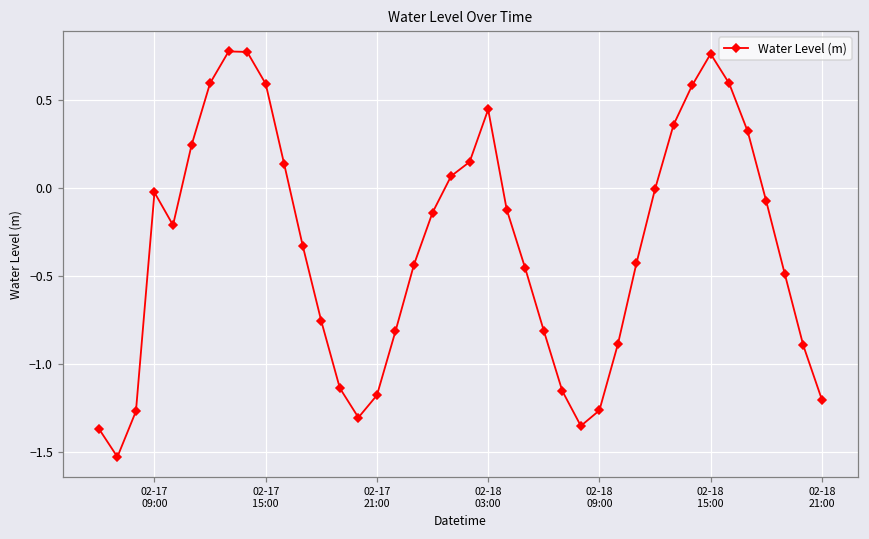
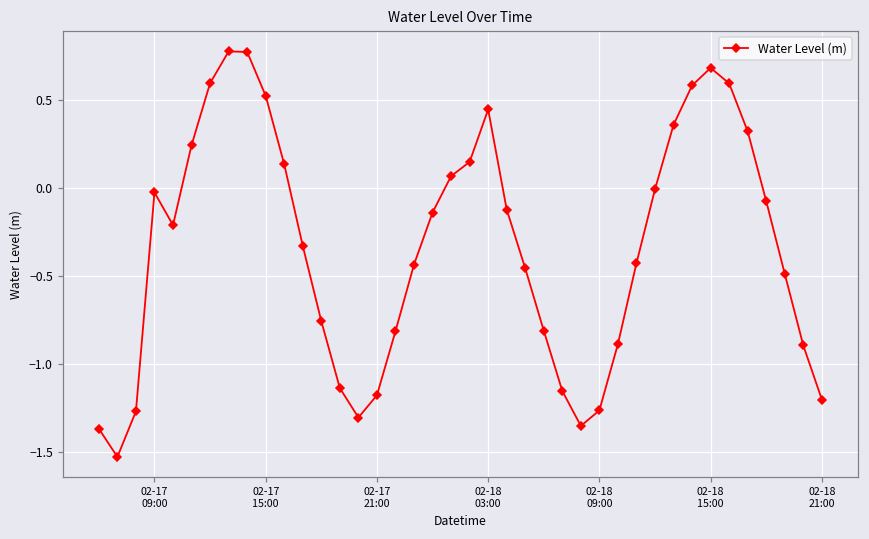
  {
    "02-17 09:00": -0.02,
-   "02-17 15:00": 0.59,
+   "02-17 15:00": 0.53,
    "02-17 21:00": -1.18,
    "02-18 03:00": 0.45,
    "02-18 09:00": -1.26,
-   "02-18 15:00": 0.76,
+   "02-18 15:00": 0.68,
    "02-18 21:00": -1.20
  }
